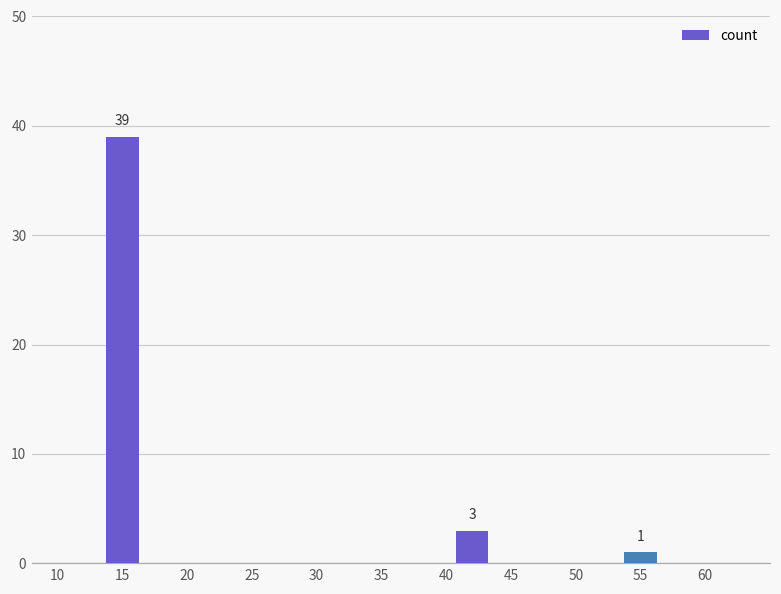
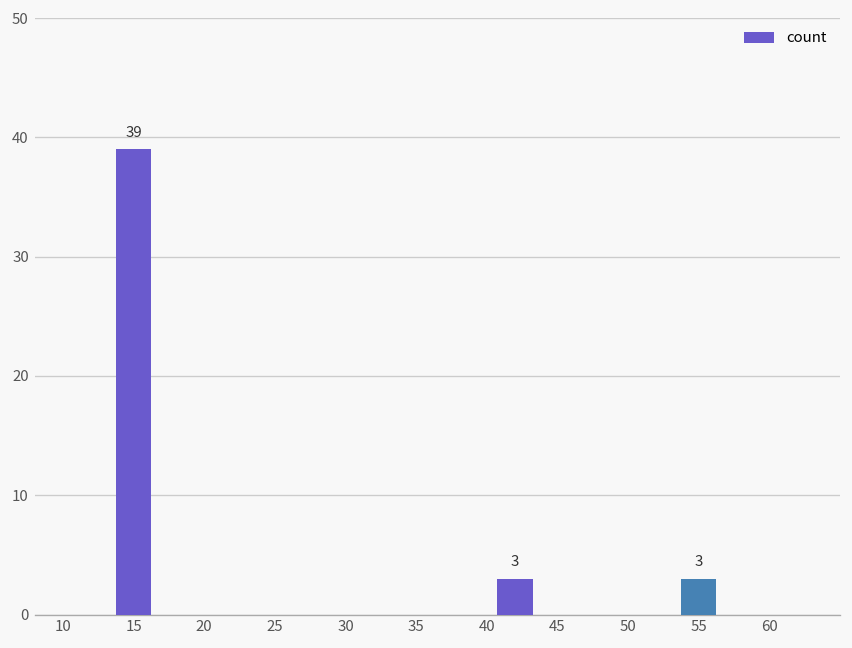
  {
    "15": 39,
-   "55": 1
+   "55": 3
  }
